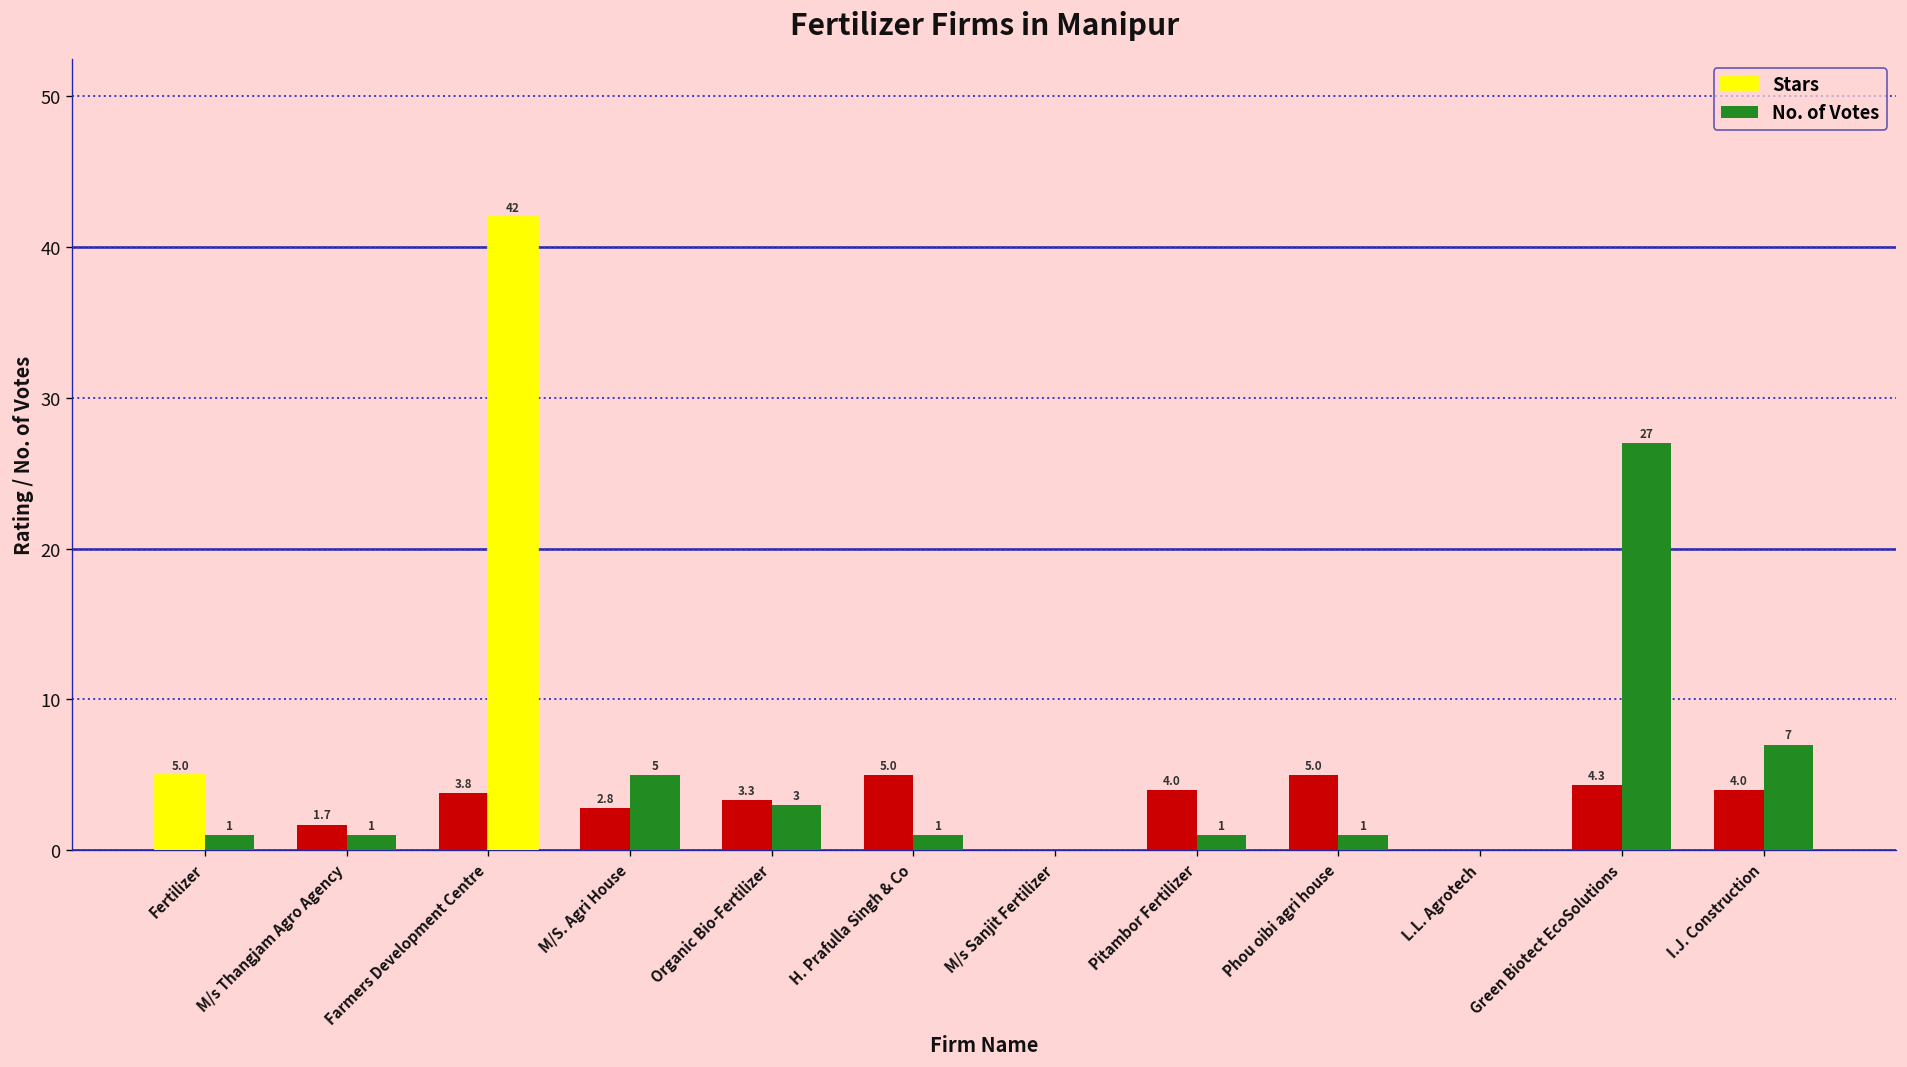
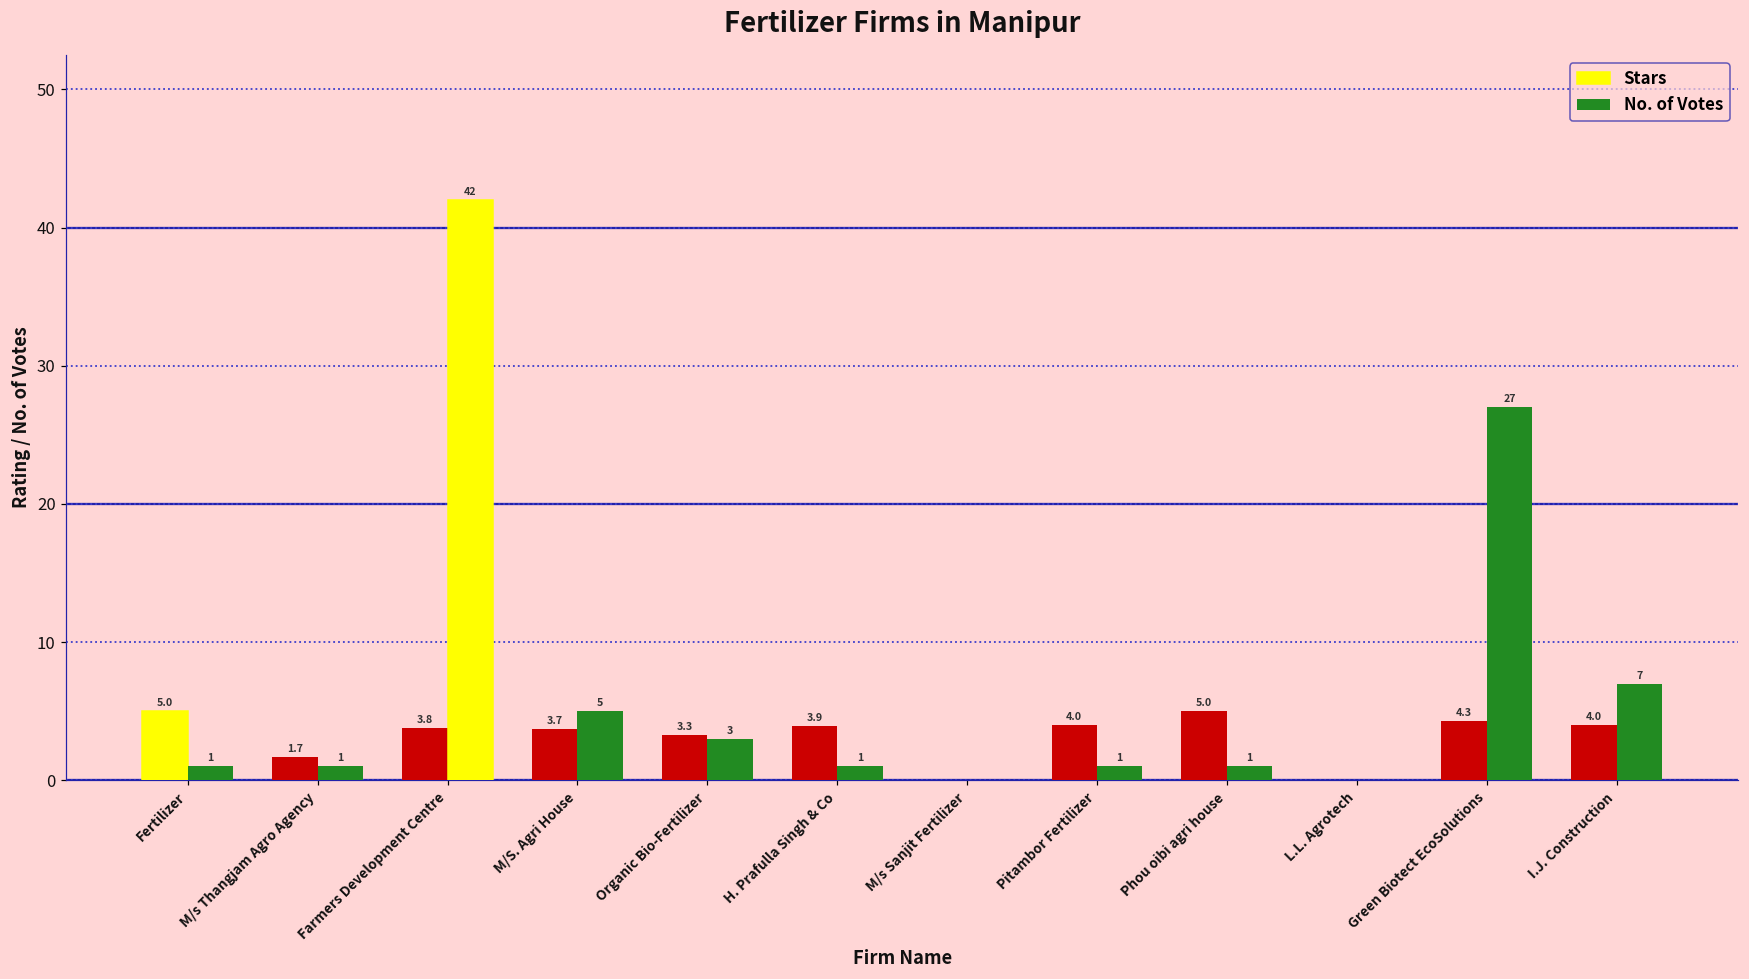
  {
    "Stars": {
      "Fertilizer": 5.0,
      "M/s Thangjam Agro Agency": 1.7,
      "Farmers Development Centre": 3.8,
-     "M/S. Agri House": 2.8,
+     "M/S. Agri House": 3.7,
      "Organic Bio-Fertilizer": 3.3,
-     "H. Prafulla Singh & Co": 5.0,
+     "H. Prafulla Singh & Co": 3.9,
      "Pitambor Fertilizer": 4.0,
      "Phou oibi agri house": 5.0,
      "Green Biotect EcoSolutions": 4.3,
      "I.J. Construction": 4.0
    },
    "No. of Votes": {
      "Fertilizer": 1,
      "M/s Thangjam Agro Agency": 1,
      "Farmers Development Centre": 42,
      "M/S. Agri House": 5,
      "Organic Bio-Fertilizer": 3,
      "H. Prafulla Singh & Co": 1,
      "Pitambor Fertilizer": 1,
      "Phou oibi agri house": 1,
      "Green Biotect EcoSolutions": 27,
      "I.J. Construction": 7
    }
  }
